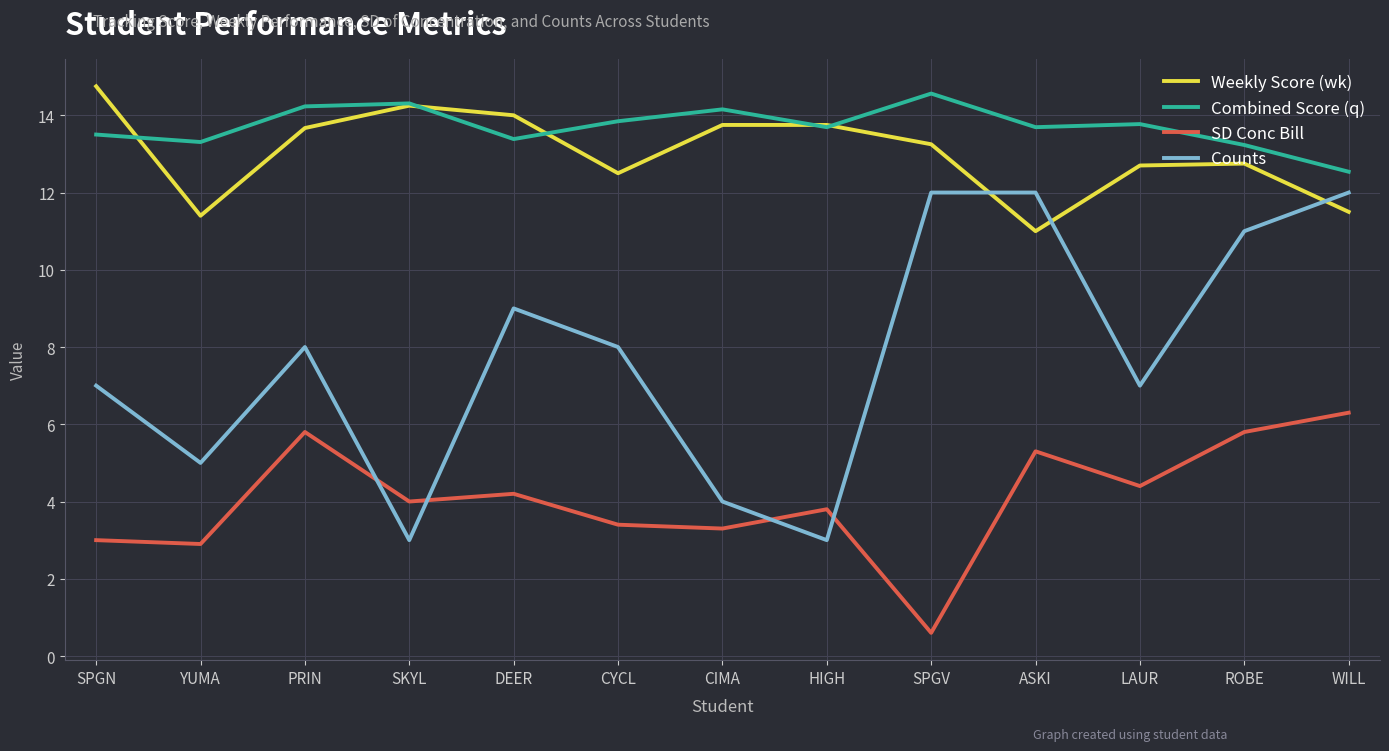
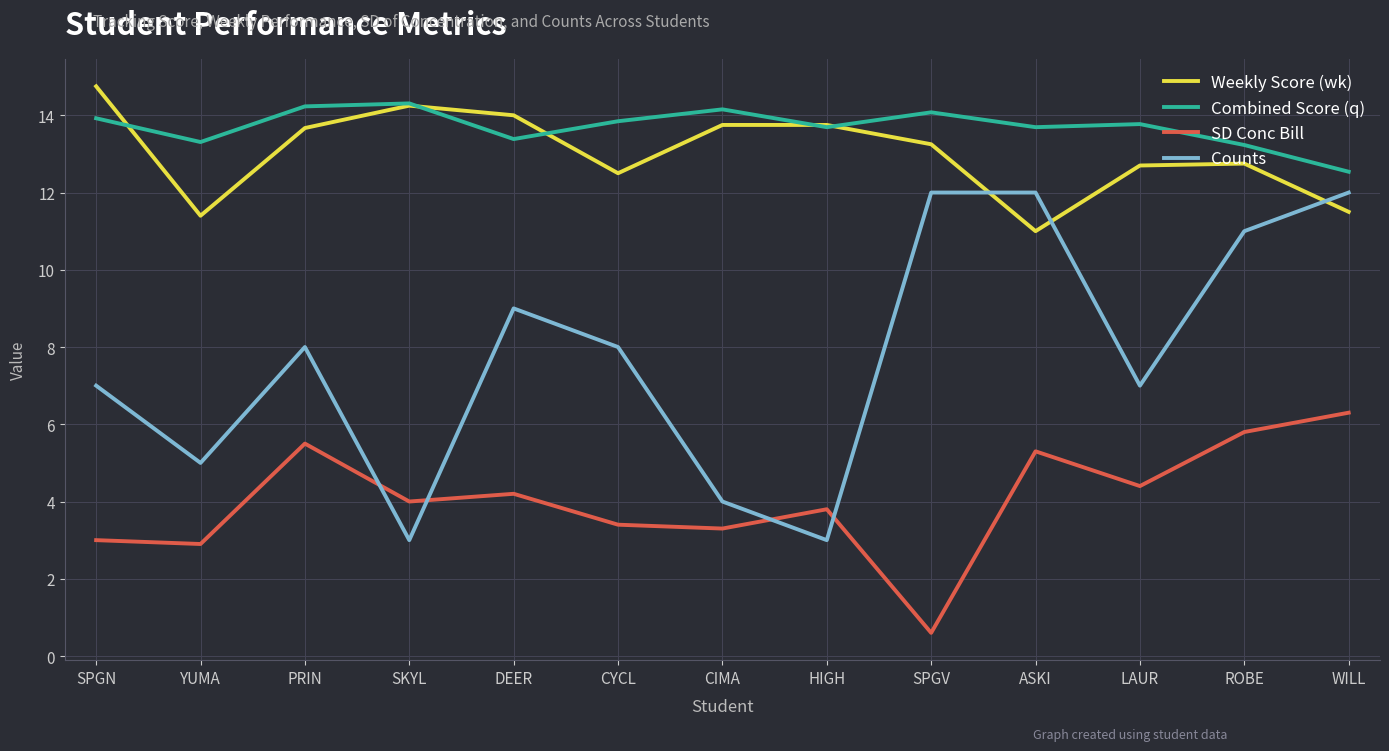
  {
    "Weekly Score (wk)": {
      "SPGN": 14.8,
      "YUMA": 11.4,
      "PRIN": 13.7,
      "DEER": 14.0,
      "CYCL": 12.5,
      "CIMA": 13.8,
      "SPGV": 13.3,
      "ASKI": 11.0,
      "LAUR": 12.7,
      "ROBE": 12.8,
      "WILL": 11.5
    },
    "Combined Score (q)": {
-     "SPGN": 13.5,
+     "SPGN": 13.9,
      "YUMA": 13.3,
      "PRIN": 14.2,
      "DEER": 13.4,
      "CYCL": 13.8,
      "CIMA": 14.2,
-     "SPGV": 14.6,
+     "SPGV": 14.1,
      "ASKI": 13.7,
      "LAUR": 13.8,
      "ROBE": 13.2,
      "WILL": 12.5
    },
    "SD Conc Bill": {
      "SPGN": 3.0,
      "YUMA": 2.9,
-     "PRIN": 5.8,
+     "PRIN": 5.5,
      "SKYL": 4.0,
      "DEER": 4.2,
      "CYCL": 3.4,
      "CIMA": 3.3,
      "HIGH": 3.8,
      "SPGV": 0.6,
      "ASKI": 5.3,
      "LAUR": 4.4,
      "ROBE": 5.8,
      "WILL": 6.3
    },
    "Counts": {
      "SPGN": 7.0,
      "YUMA": 5.0,
      "PRIN": 8.0,
      "SKYL": 3.0,
      "DEER": 9.0,
      "CYCL": 8.0,
      "CIMA": 4.0,
      "HIGH": 3.0,
      "SPGV": 12.0,
      "ASKI": 12.0,
      "LAUR": 7.0,
      "ROBE": 11.0,
      "WILL": 12.0
    }
  }
